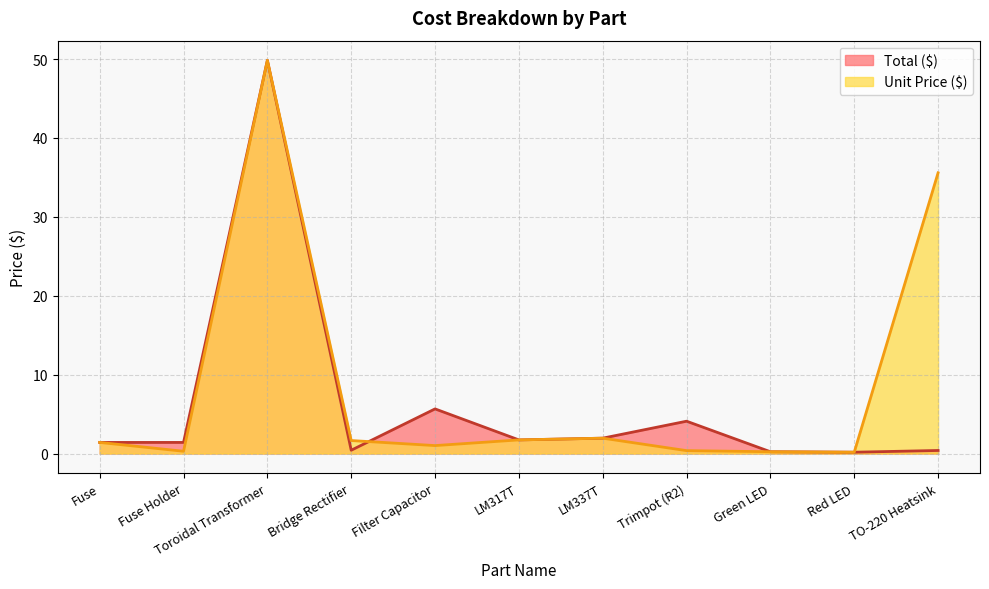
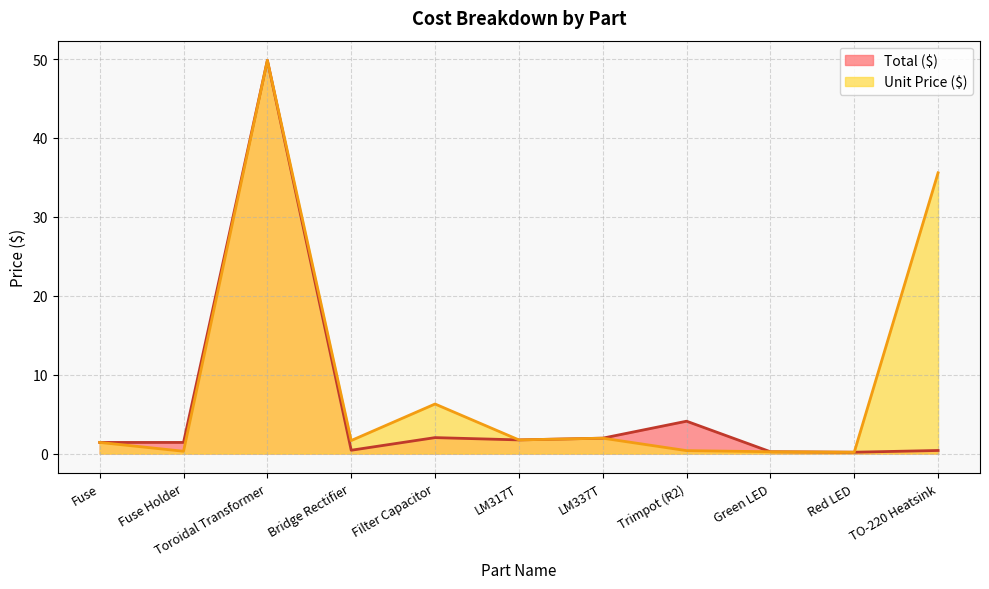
  {
    "Total ($)": {
      "Fuse Holder": 1,
      "Bridge Rectifier": 0,
-     "Filter Capacitor": 6,
+     "Filter Capacitor": 2,
      "Trimpot (R2)": 4,
      "TO-220 Heatsink": 0
    },
    "Unit Price ($)": {
      "Fuse Holder": 0,
      "Bridge Rectifier": 2,
-     "Filter Capacitor": 1,
+     "Filter Capacitor": 6,
      "Trimpot (R2)": 0,
      "TO-220 Heatsink": 36
    }
  }
